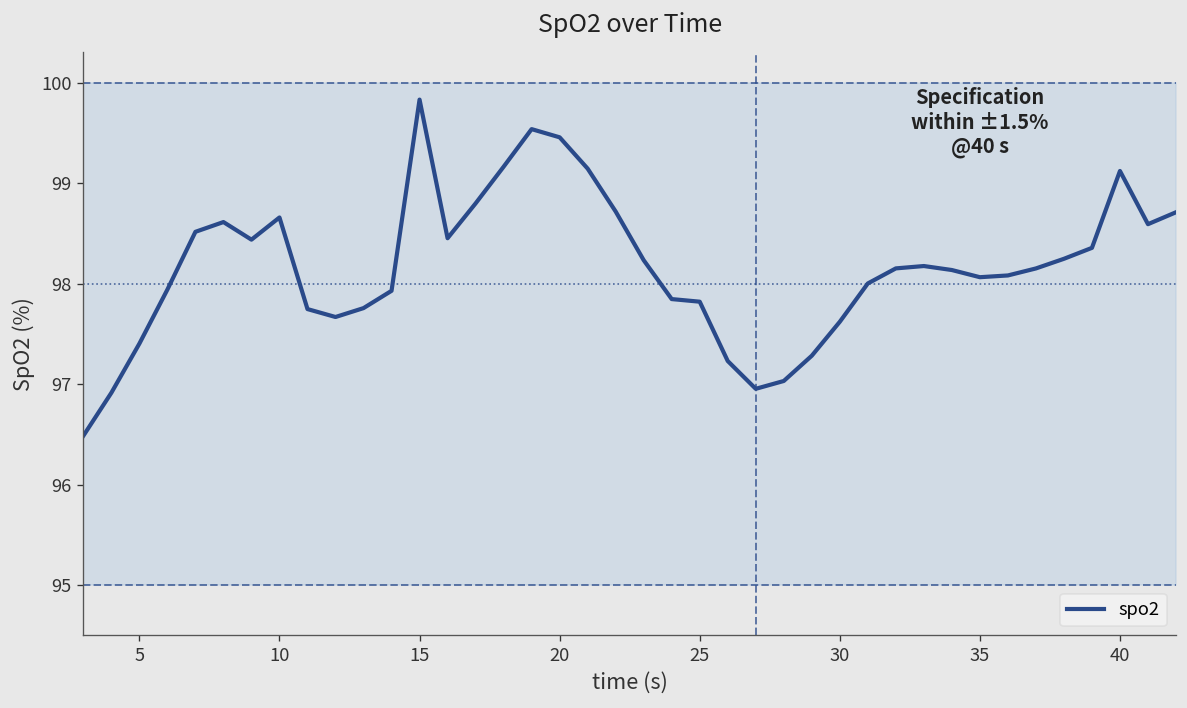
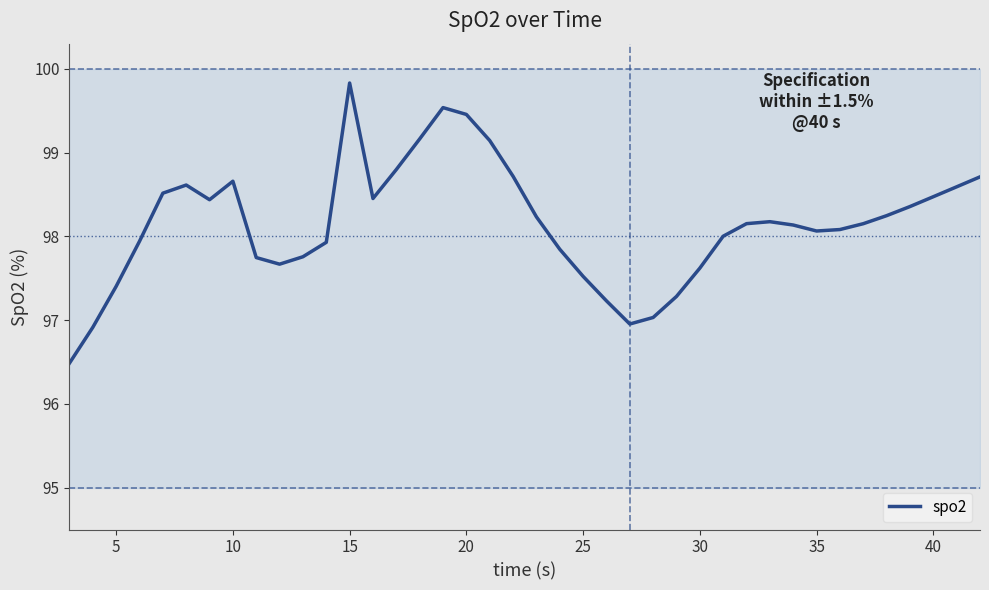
  {
    "spo2": {
      "5": 97.4,
      "10": 98.7,
      "15": 99.8,
      "20": 99.5,
-     "25": 97.8,
+     "25": 97.5,
      "30": 97.6,
      "35": 98.1,
-     "40": 99.1
+     "40": 98.5
    }
  }
